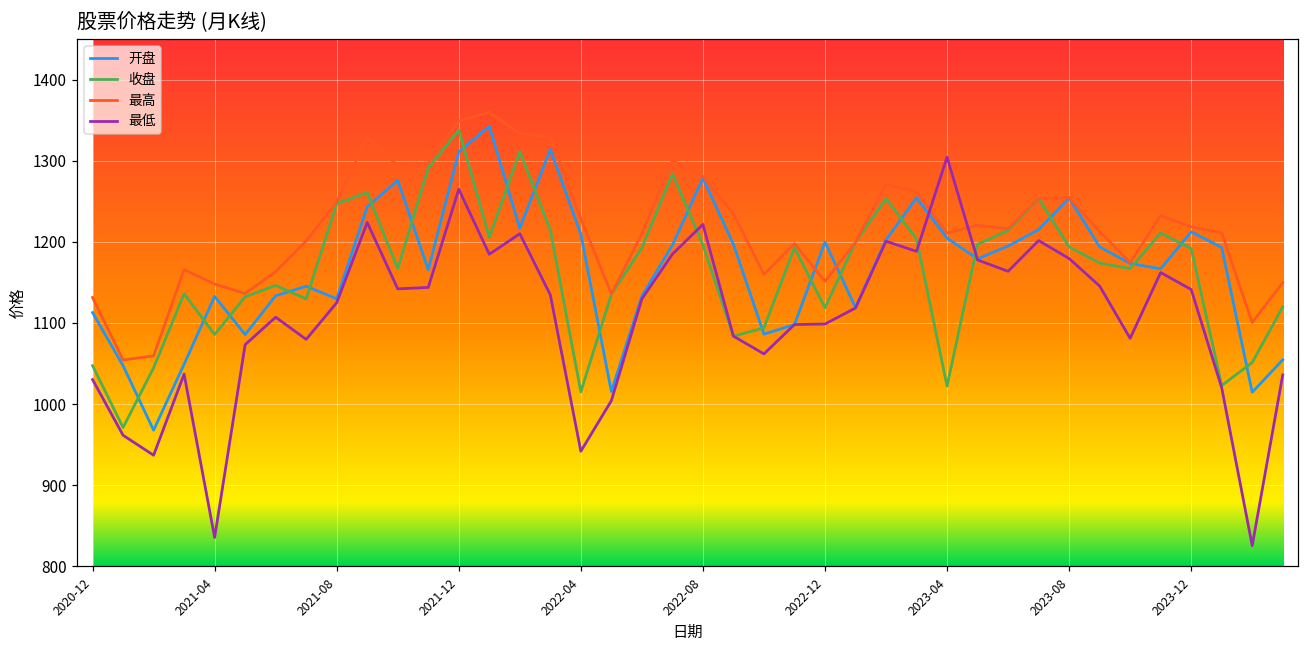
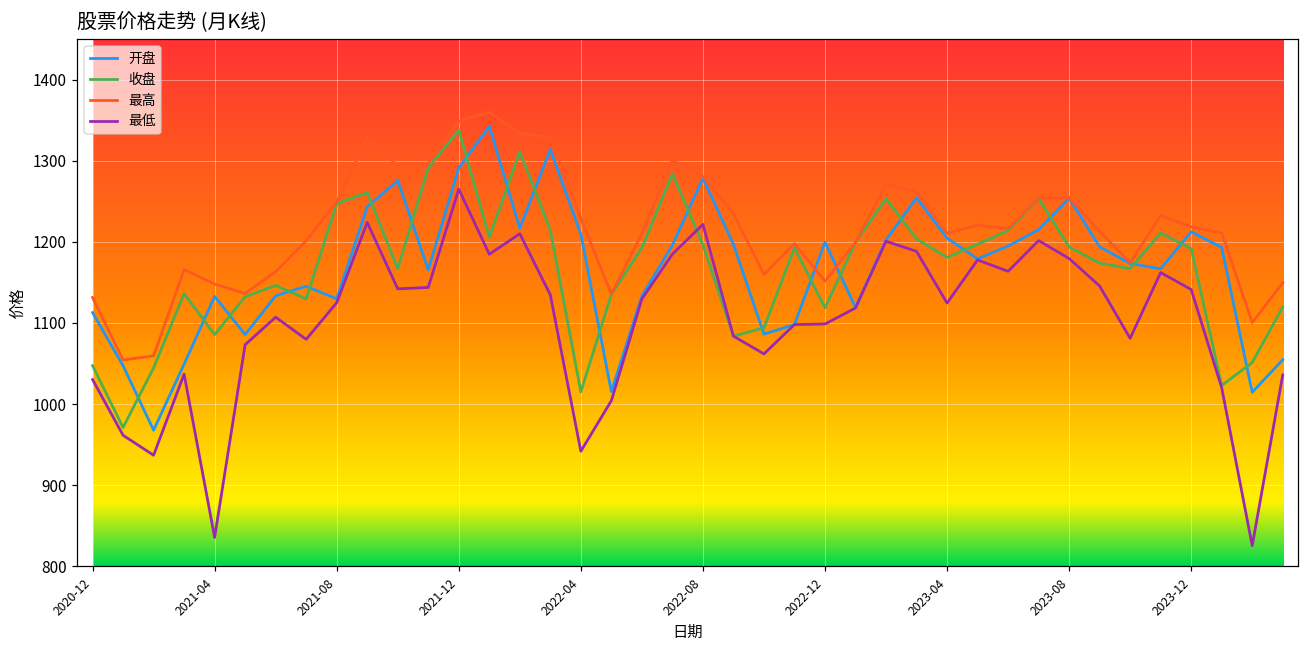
  {
    "开盘": {
      "2020-12": 1110,
      "2021-04": 1130,
      "2021-08": 1130,
-     "2021-12": 1310,
+     "2021-12": 1290,
      "2022-04": 1210,
      "2022-12": 1200,
      "2023-04": 1200,
      "2023-12": 1210
    },
    "收盘": {
      "2020-12": 1050,
      "2021-04": 1090,
      "2021-12": 1340,
      "2022-04": 1020,
      "2022-08": 1200,
      "2022-12": 1120,
-     "2023-04": 1020,
+     "2023-04": 1180,
      "2023-08": 1190,
      "2023-12": 1190
    },
    "最高": {
      "2020-12": 1130,
      "2021-04": 1150,
      "2021-12": 1350,
      "2022-04": 1230,
      "2022-12": 1150,
      "2023-04": 1210,
      "2023-12": 1220
    },
    "最低": {
      "2020-12": 1030,
      "2021-04": 840,
      "2021-08": 1130,
      "2021-12": 1270,
      "2022-04": 940,
      "2022-08": 1220,
      "2022-12": 1100,
-     "2023-04": 1300,
+     "2023-04": 1120,
      "2023-08": 1180,
      "2023-12": 1140
    }
  }
